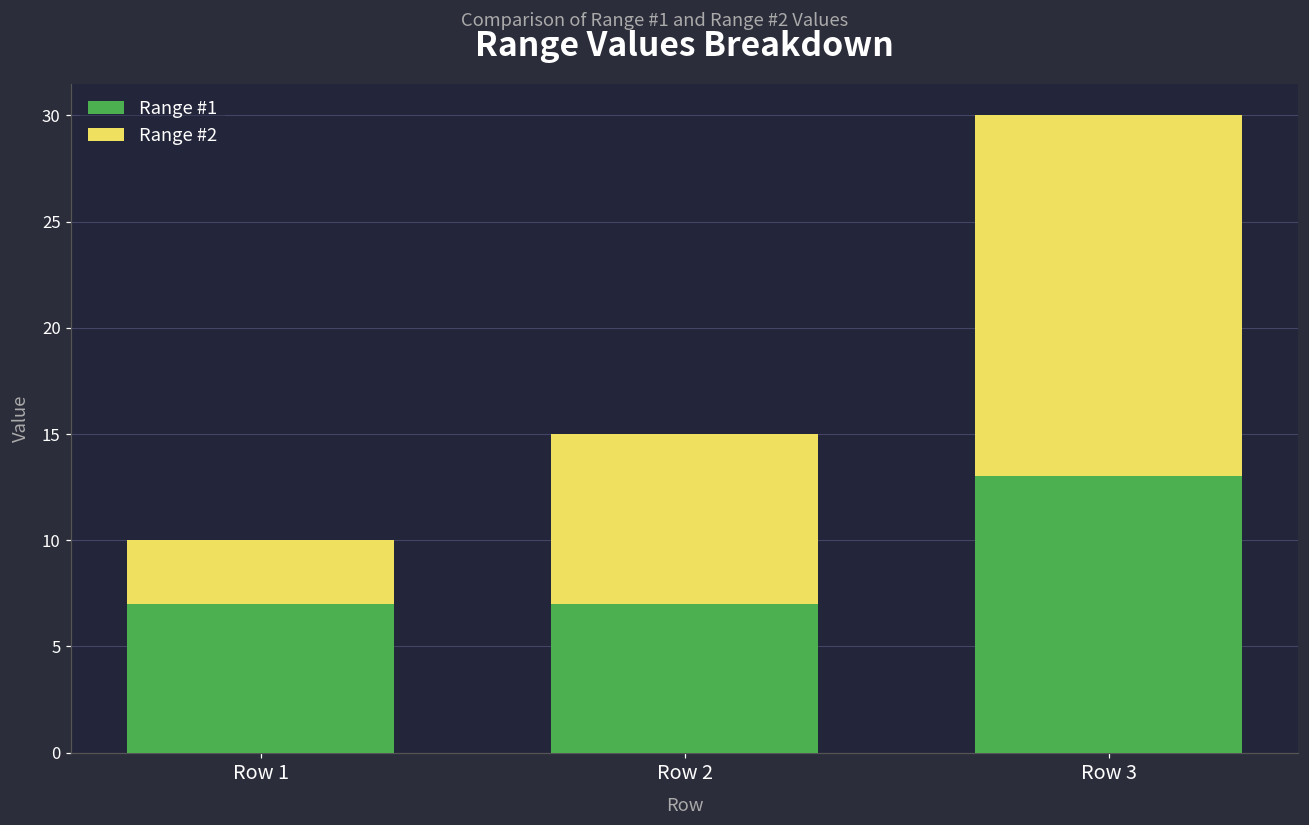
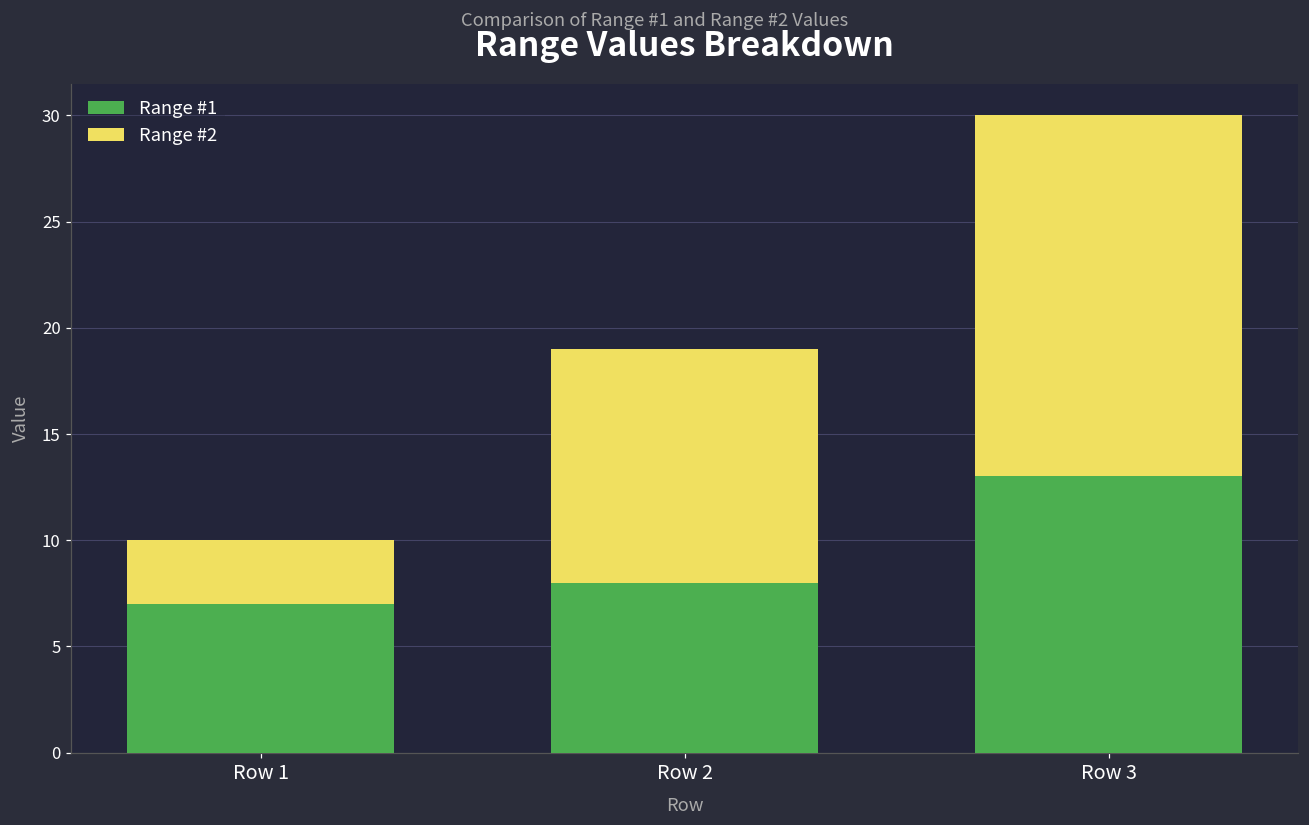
  {
    "Range #1": {
      "Row 1": 7,
-     "Row 2": 7,
+     "Row 2": 8,
      "Row 3": 13
    },
    "Range #2": {
      "Row 1": 3,
-     "Row 2": 8,
+     "Row 2": 11,
      "Row 3": 17
    }
  }
